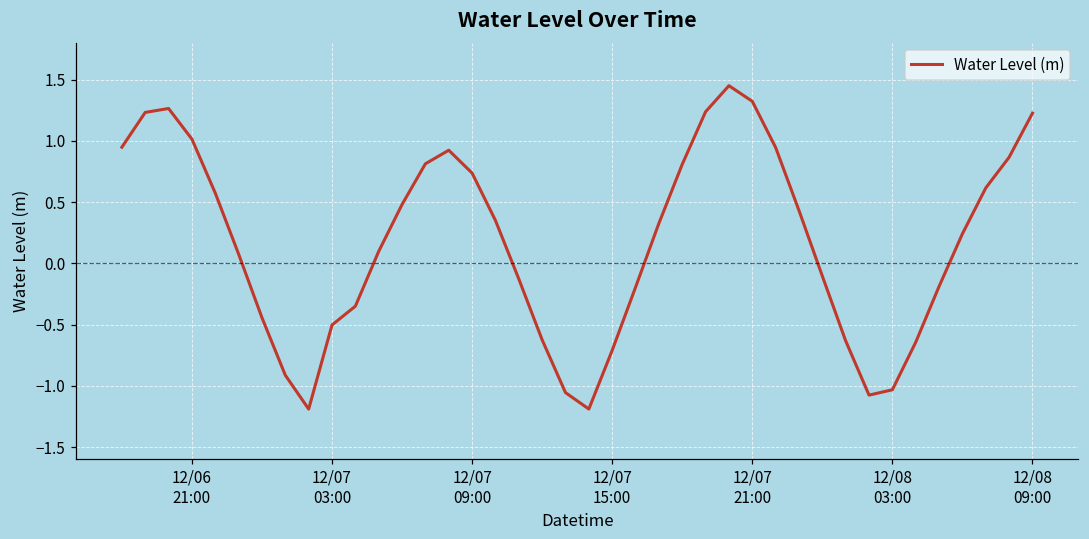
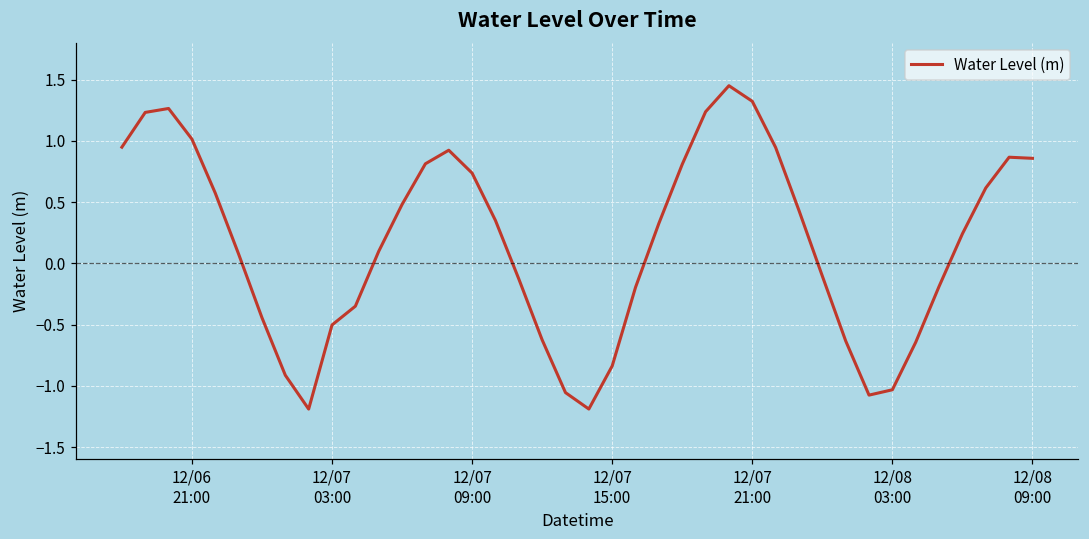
  {
    "12/06 21:00": 1.01,
    "12/07 03:00": -0.50,
    "12/07 09:00": 0.74,
-   "12/07 15:00": -0.71,
+   "12/07 15:00": -0.84,
    "12/07 21:00": 1.32,
    "12/08 03:00": -1.03,
-   "12/08 09:00": 1.23
+   "12/08 09:00": 0.86
  }
